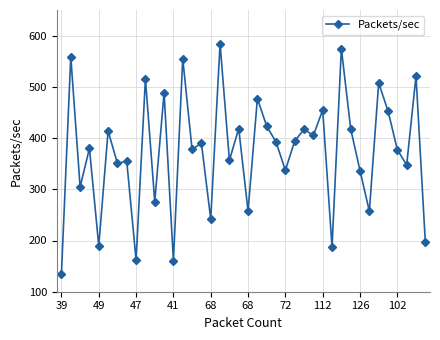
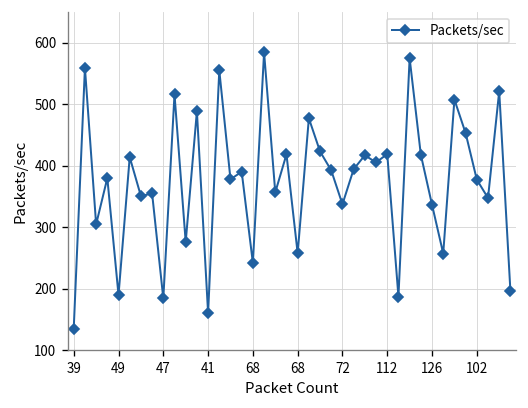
  {
    "49": 190,
-   "47": 160,
+   "47": 180,
    "41": 160,
    "72": 340,
-   "112": 450,
+   "112": 420,
    "126": 340,
    "102": 380
  }
